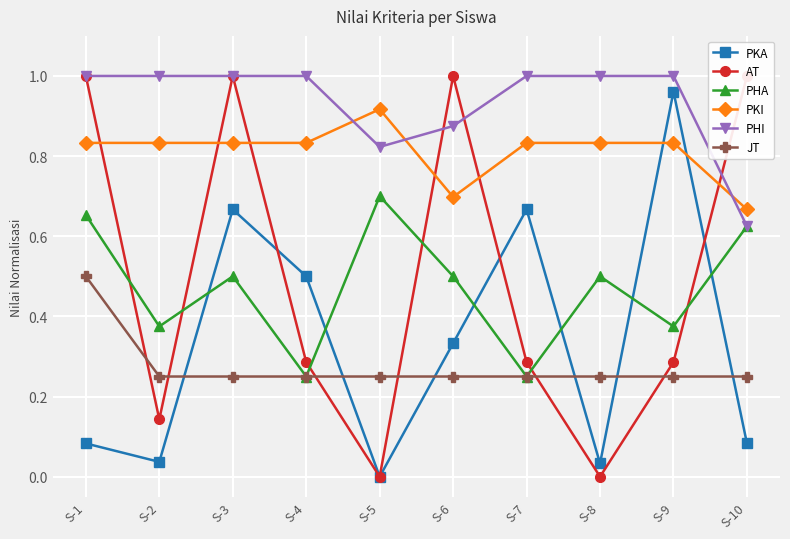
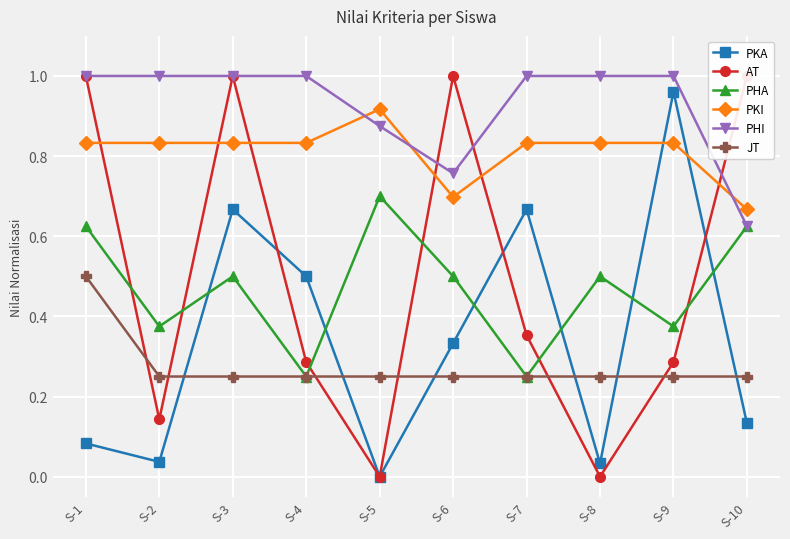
  {
    "PKA": {
      "S-1": 0.08,
      "S-2": 0.04,
      "S-3": 0.67,
      "S-4": 0.50,
      "S-6": 0.33,
      "S-7": 0.67,
      "S-8": 0.03,
      "S-9": 0.96,
-     "S-10": 0.08
+     "S-10": 0.13
    },
    "AT": {
      "S-2": 0.14,
      "S-4": 0.29,
      "S-6": 1.00,
-     "S-7": 0.29,
+     "S-7": 0.35,
      "S-8": 0.00,
      "S-9": 0.29
    },
    "PHA": {
-     "S-1": 0.65,
+     "S-1": 0.63,
      "S-2": 0.38,
      "S-3": 0.50,
      "S-5": 0.70,
      "S-6": 0.50,
      "S-8": 0.50,
      "S-9": 0.38
    },
    "PKI": {
      "S-1": 0.83,
      "S-2": 0.83,
      "S-3": 0.83,
      "S-4": 0.83,
      "S-5": 0.92,
      "S-6": 0.70,
      "S-7": 0.83,
      "S-8": 0.83,
      "S-9": 0.83,
      "S-10": 0.67
    },
    "PHI": {
      "S-2": 1.00,
      "S-4": 1.00,
-     "S-5": 0.82,
-     "S-6": 0.88,
+     "S-5": 0.88,
+     "S-6": 0.76,
      "S-7": 1.00,
      "S-8": 1.00,
      "S-9": 1.00
    },
    "JT": {
      "S-1": 0.50,
      "S-2": 0.25,
      "S-3": 0.25,
      "S-5": 0.25,
      "S-6": 0.25,
      "S-8": 0.25,
      "S-9": 0.25,
      "S-10": 0.25
    }
  }
